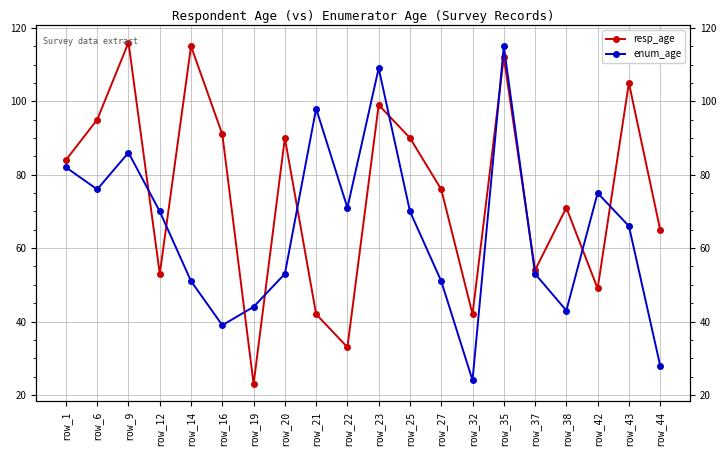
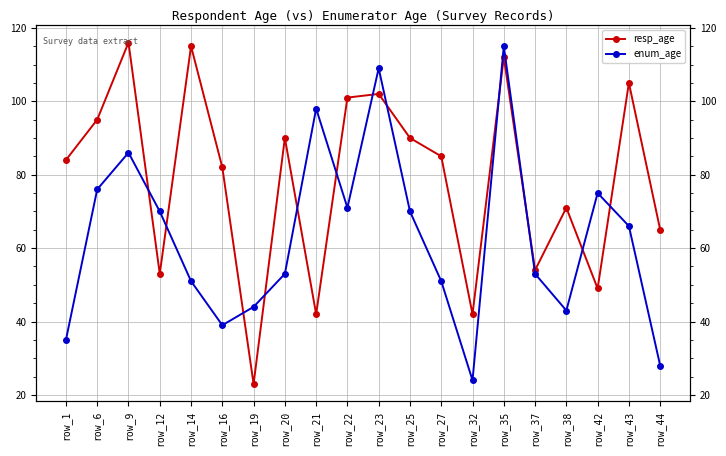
  {
    "resp_age": {
      "row_1": 84,
      "row_6": 95,
      "row_9": 116,
      "row_12": 53,
      "row_14": 115,
-     "row_16": 91,
+     "row_16": 82,
      "row_19": 23,
      "row_20": 90,
      "row_21": 42,
-     "row_22": 33,
-     "row_23": 99,
+     "row_22": 101,
+     "row_23": 102,
      "row_25": 90,
-     "row_27": 76,
+     "row_27": 85,
      "row_32": 42,
      "row_35": 112,
      "row_37": 54,
      "row_38": 71,
      "row_42": 49,
      "row_43": 105,
      "row_44": 65
    },
    "enum_age": {
-     "row_1": 82,
+     "row_1": 35,
      "row_6": 76,
      "row_9": 86,
      "row_12": 70,
      "row_14": 51,
      "row_16": 39,
      "row_19": 44,
      "row_20": 53,
      "row_21": 98,
      "row_22": 71,
      "row_23": 109,
      "row_25": 70,
      "row_27": 51,
      "row_32": 24,
      "row_35": 115,
      "row_37": 53,
      "row_38": 43,
      "row_42": 75,
      "row_43": 66,
      "row_44": 28
    }
  }
